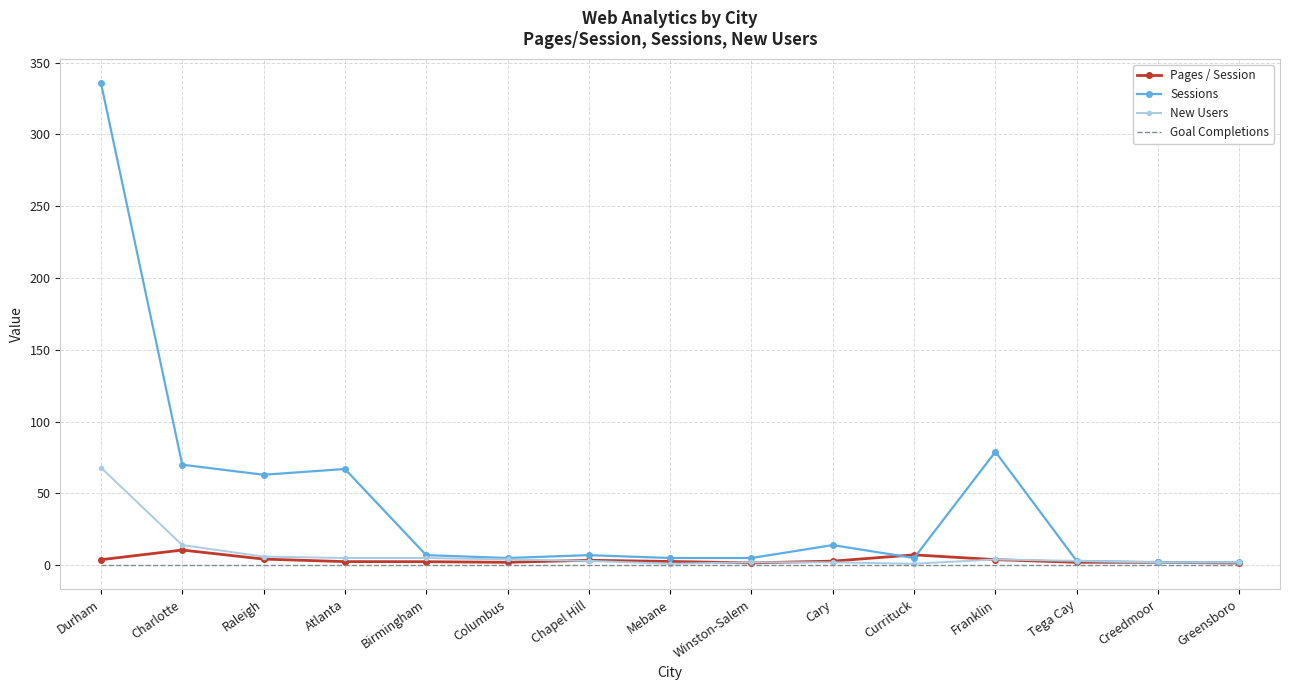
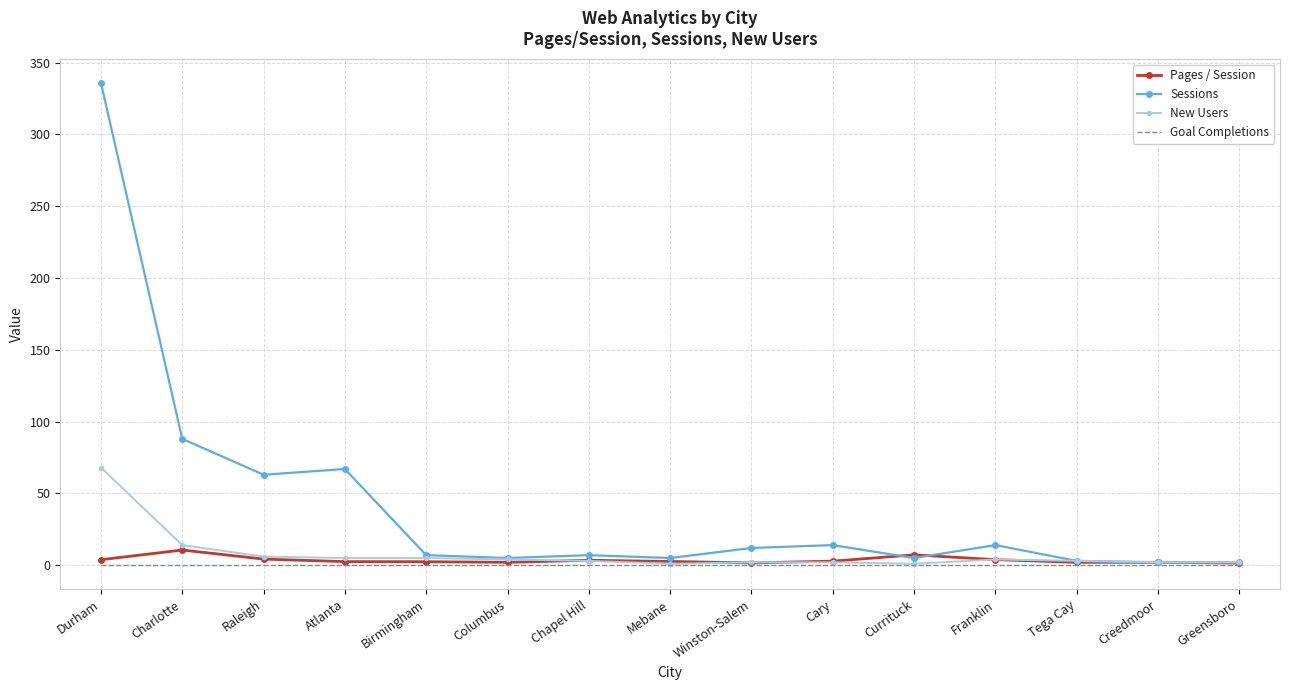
  {
    "Pages / Session": {
      "Durham": 4,
      "Charlotte": 11,
      "Atlanta": 2,
      "Birmingham": 2,
      "Columbus": 2,
      "Currituck": 7
    },
    "Sessions": {
      "Durham": 336,
-     "Charlotte": 70,
+     "Charlotte": 88,
      "Raleigh": 63,
      "Atlanta": 67,
      "Birmingham": 7,
      "Chapel Hill": 7,
      "Mebane": 5,
-     "Winston-Salem": 5,
+     "Winston-Salem": 12,
      "Cary": 14,
      "Currituck": 5,
-     "Franklin": 79
+     "Franklin": 14
    },
    "New Users": {
      "Durham": 68,
      "Charlotte": 14,
      "Atlanta": 5,
      "Birmingham": 5
    },
    "Goal Completions": {
      "Durham": 0,
      "Charlotte": 0,
      "Raleigh": 0,
      "Atlanta": 0,
      "Birmingham": 0,
      "Columbus": 0,
      "Chapel Hill": 0,
      "Cary": 0,
      "Franklin": 0,
      "Tega Cay": 0,
      "Creedmoor": 0
    }
  }
